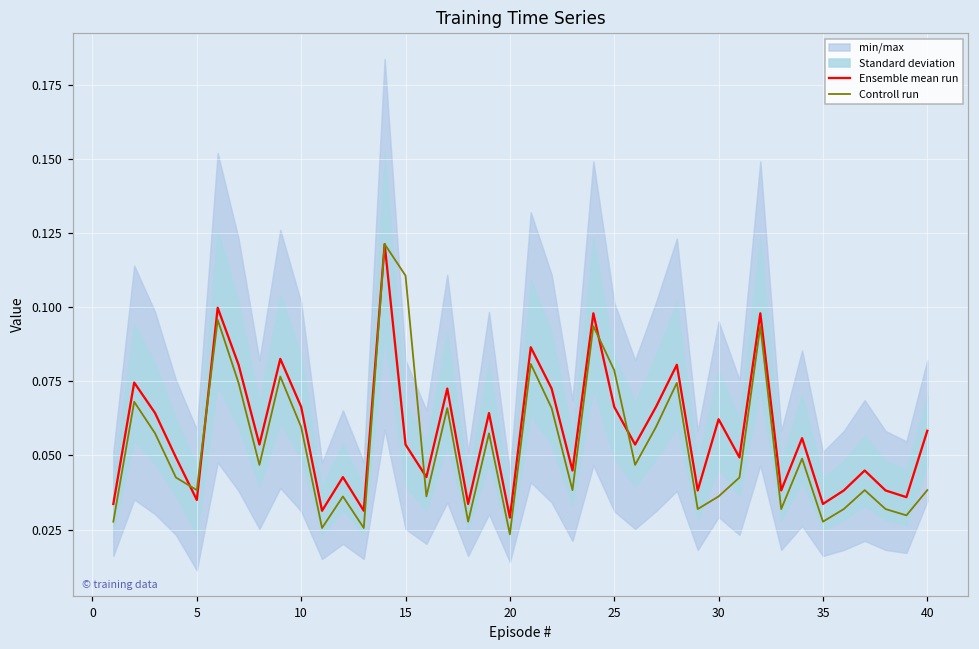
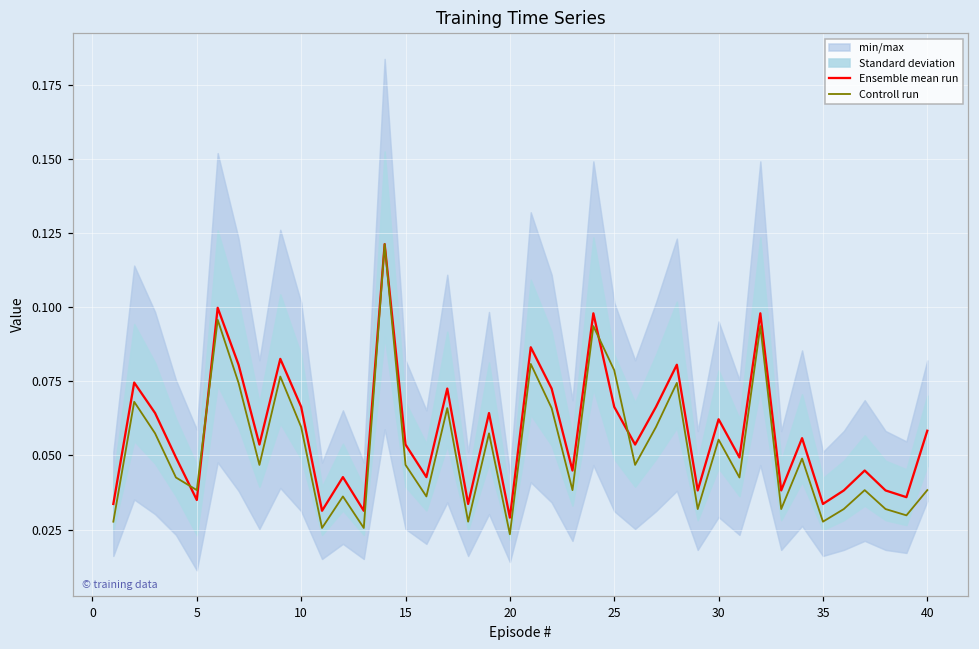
  {
    "Ensemble mean run": {
      "5": 0.035,
      "10": 0.066,
      "15": 0.054,
      "20": 0.029,
      "25": 0.066,
      "30": 0.062,
      "35": 0.034,
      "40": 0.058
    },
    "Controll run": {
      "5": 0.038,
      "10": 0.060,
-     "15": 0.111,
+     "15": 0.047,
      "20": 0.023,
      "25": 0.079,
-     "30": 0.036,
+     "30": 0.055,
      "35": 0.028,
      "40": 0.038
    }
  }
